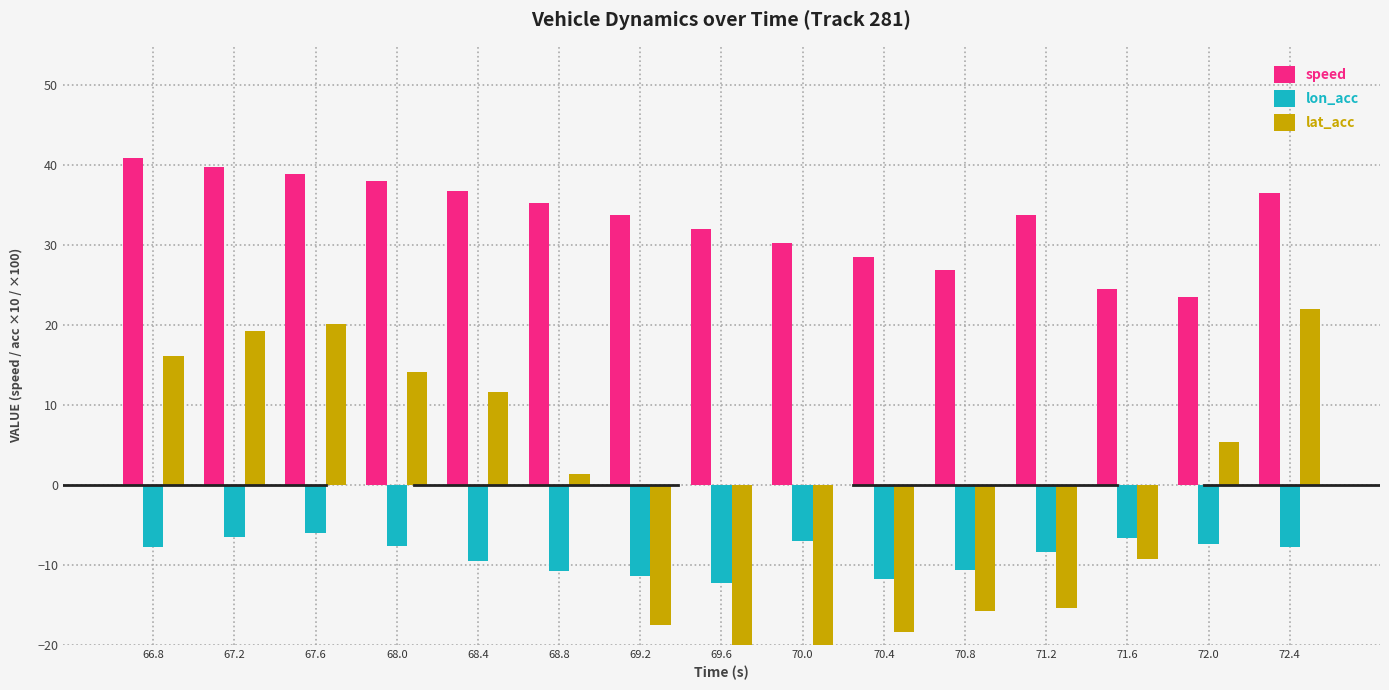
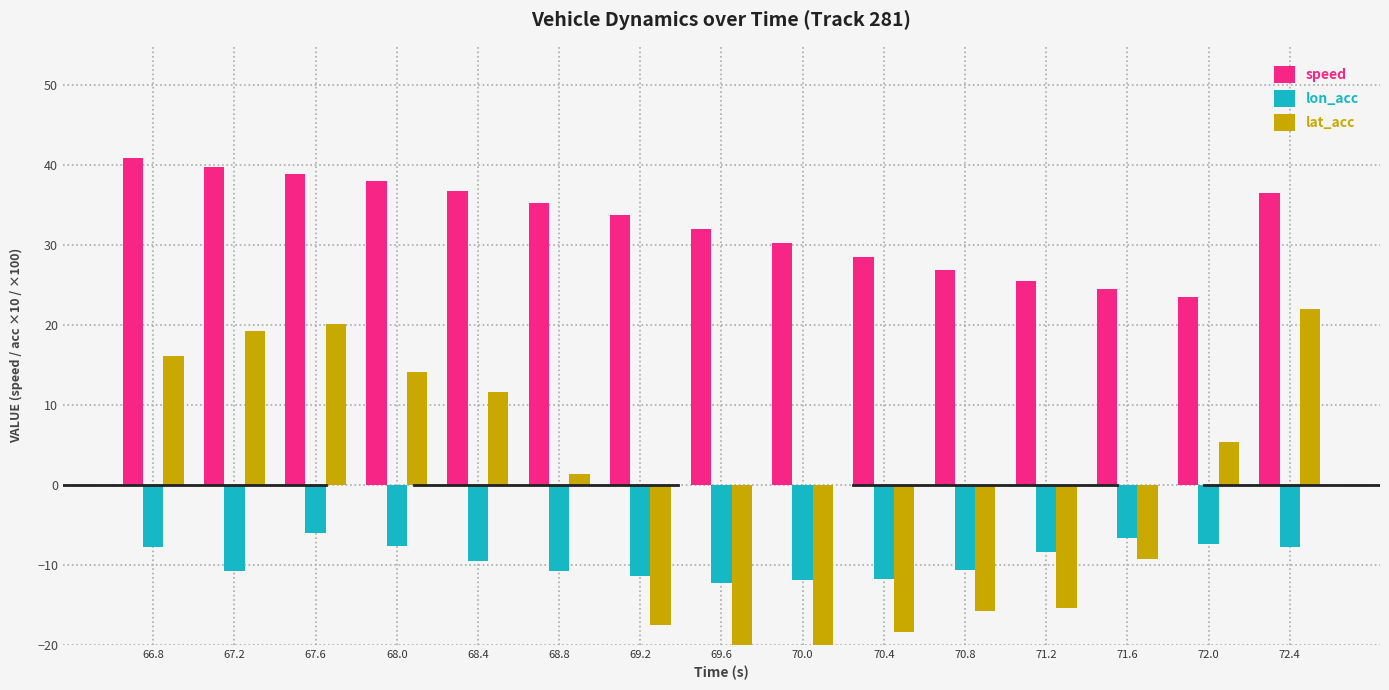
  {
    "speed": {
      "66.8": 41,
      "67.2": 40,
      "67.6": 39,
      "68.0": 38,
      "68.4": 37,
      "68.8": 35,
      "69.2": 34,
      "69.6": 32,
      "70.0": 30,
      "70.4": 29,
      "70.8": 27,
-     "71.2": 34,
+     "71.2": 26,
      "71.6": 25,
      "72.0": 24,
      "72.4": 37
    },
    "lon_acc": {
      "66.8": -8,
-     "67.2": -6,
+     "67.2": -11,
      "67.6": -6,
      "68.0": -8,
      "68.4": -9,
      "68.8": -11,
      "69.2": -11,
      "69.6": -12,
-     "70.0": -7,
+     "70.0": -12,
      "70.4": -12,
      "70.8": -11,
      "71.2": -8,
      "71.6": -7,
      "72.0": -7,
      "72.4": -8
    },
    "lat_acc": {
      "66.8": 16,
      "67.2": 19,
      "67.6": 20,
      "68.0": 14,
      "68.4": 12,
      "68.8": 1,
      "69.2": -17,
      "70.4": -18,
      "70.8": -16,
      "71.2": -15,
      "71.6": -9,
      "72.0": 5,
      "72.4": 22
    }
  }
